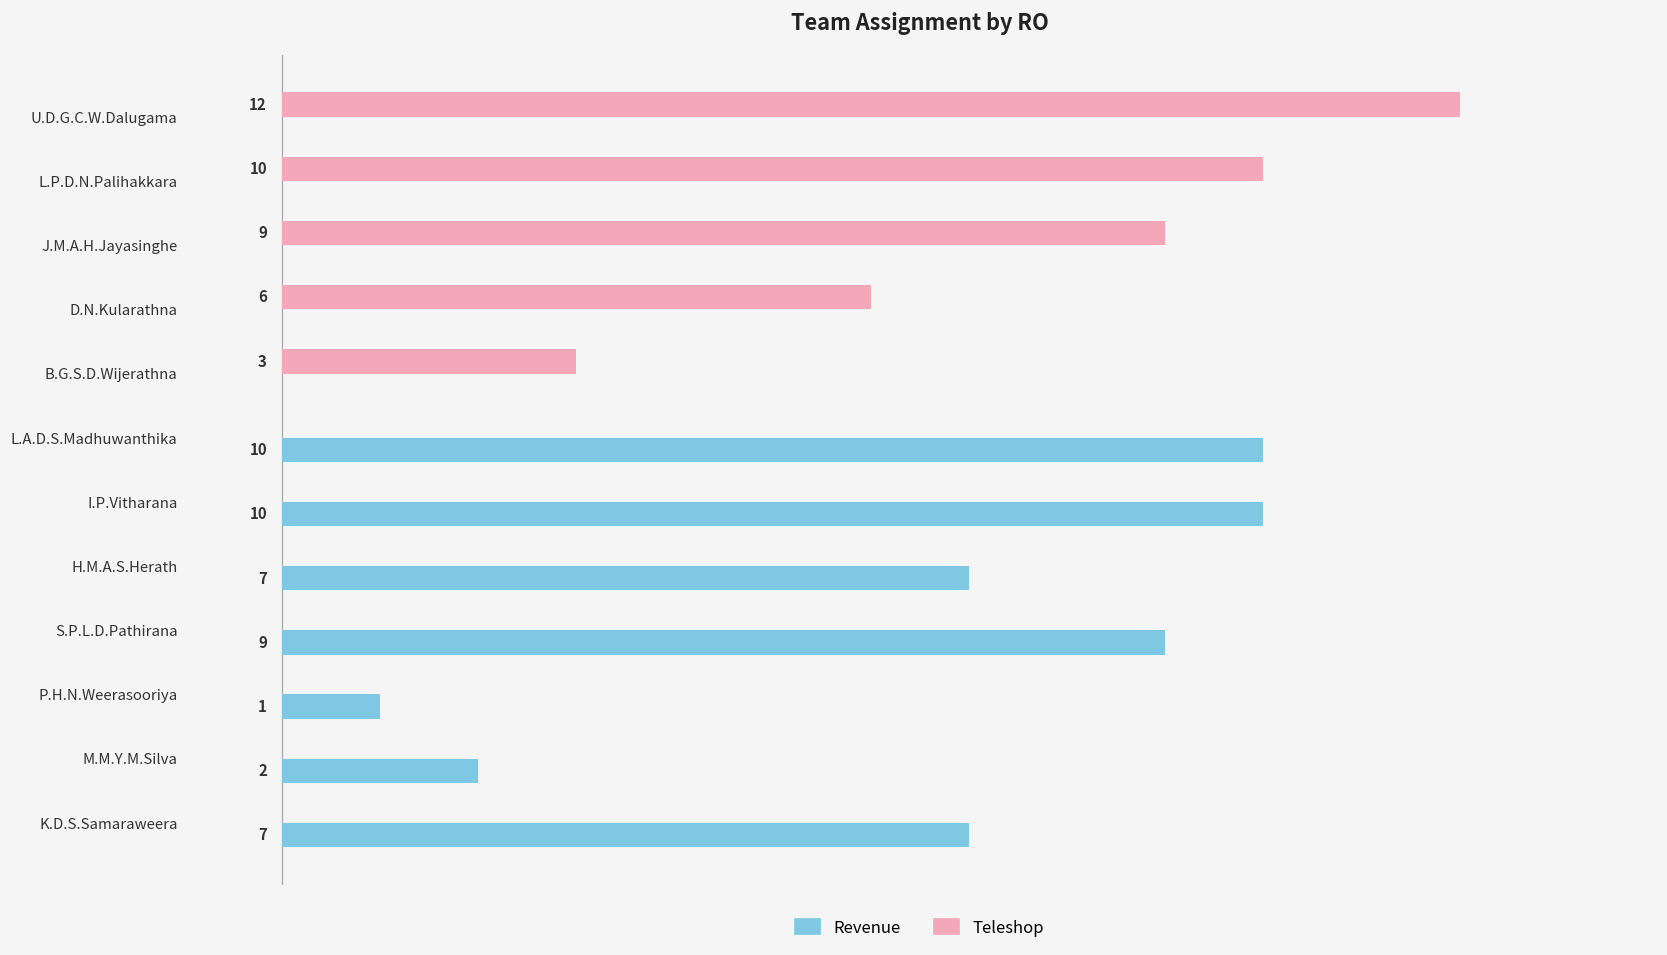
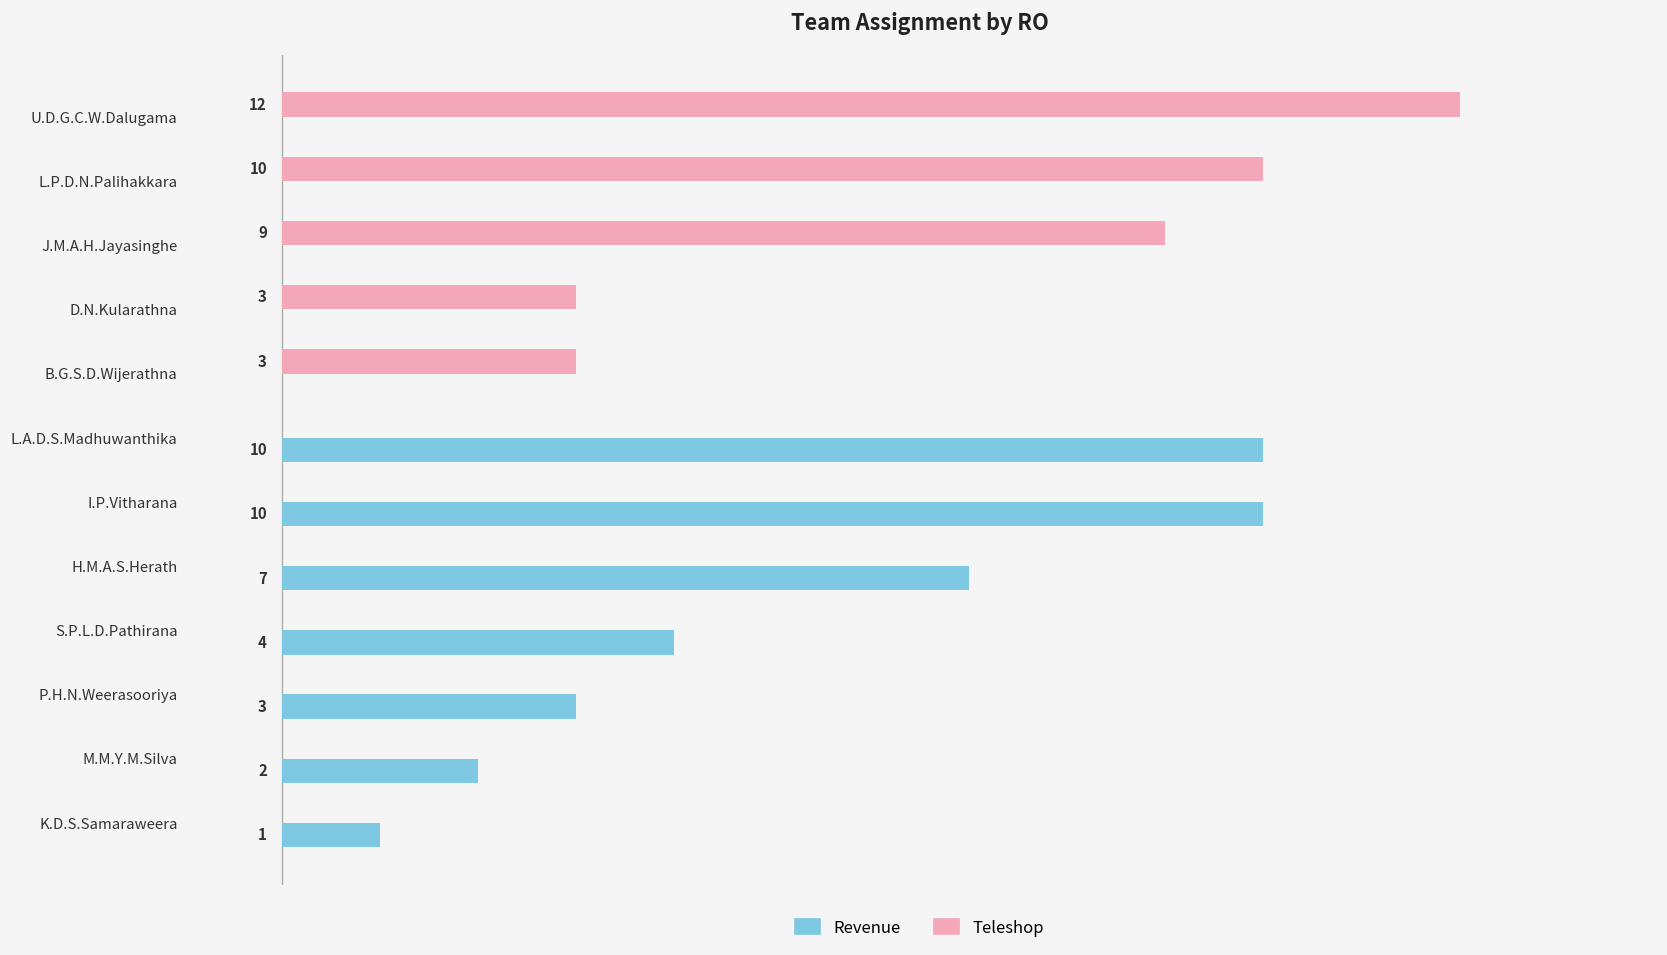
  {
    "Revenue": {
-     "S.P.L.D.Pathirana": 9,
-     "P.H.N.Weerasooriya": 1,
-     "K.D.S.Samaraweera": 7
+     "S.P.L.D.Pathirana": 4,
+     "P.H.N.Weerasooriya": 3,
+     "K.D.S.Samaraweera": 1
    },
    "Teleshop": {
-     "D.N.Kularathna": 6
+     "D.N.Kularathna": 3
    }
  }
